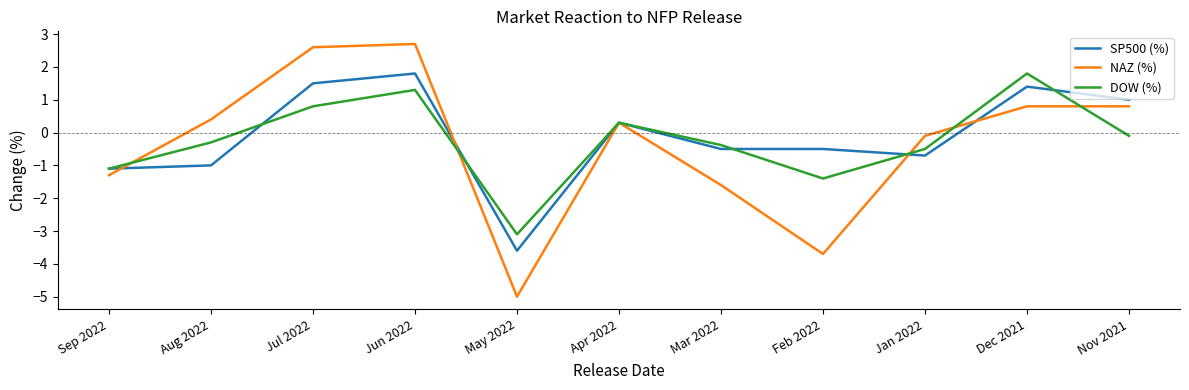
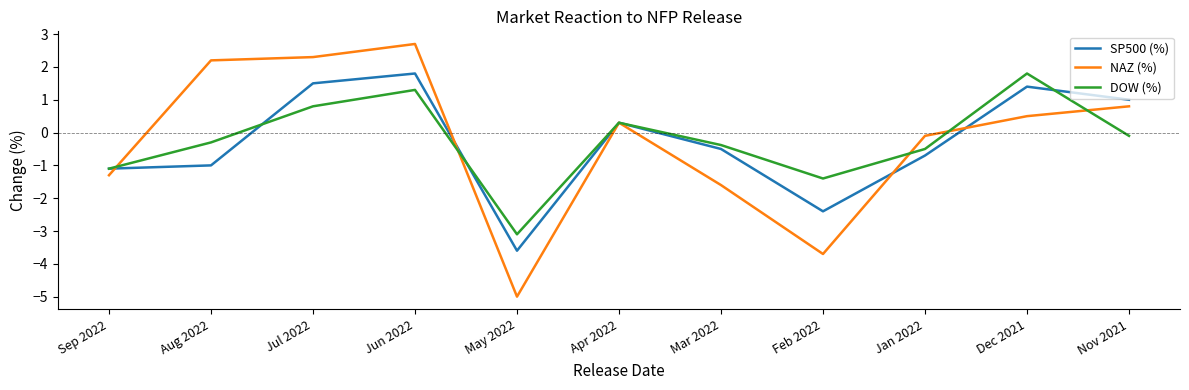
  {
    "SP500 (%)": {
      "Aug 2022": -1.0,
      "Jul 2022": 1.5,
      "Jun 2022": 1.8,
      "May 2022": -3.6,
      "Mar 2022": -0.5,
-     "Feb 2022": -0.5,
+     "Feb 2022": -2.4,
      "Jan 2022": -0.7,
      "Dec 2021": 1.4,
      "Nov 2021": 1.0
    },
    "NAZ (%)": {
      "Sep 2022": -1.3,
-     "Aug 2022": 0.4,
-     "Jul 2022": 2.6,
+     "Aug 2022": 2.2,
+     "Jul 2022": 2.3,
      "Jun 2022": 2.7,
      "May 2022": -5.0,
      "Mar 2022": -1.6,
      "Feb 2022": -3.7,
      "Jan 2022": -0.1,
-     "Dec 2021": 0.8,
+     "Dec 2021": 0.5,
      "Nov 2021": 0.8
    },
    "DOW (%)": {
      "Aug 2022": -0.3,
      "Jul 2022": 0.8,
      "Jun 2022": 1.3,
      "May 2022": -3.1,
      "Mar 2022": -0.4,
      "Feb 2022": -1.4,
      "Jan 2022": -0.5,
      "Dec 2021": 1.8,
      "Nov 2021": -0.1
    }
  }
